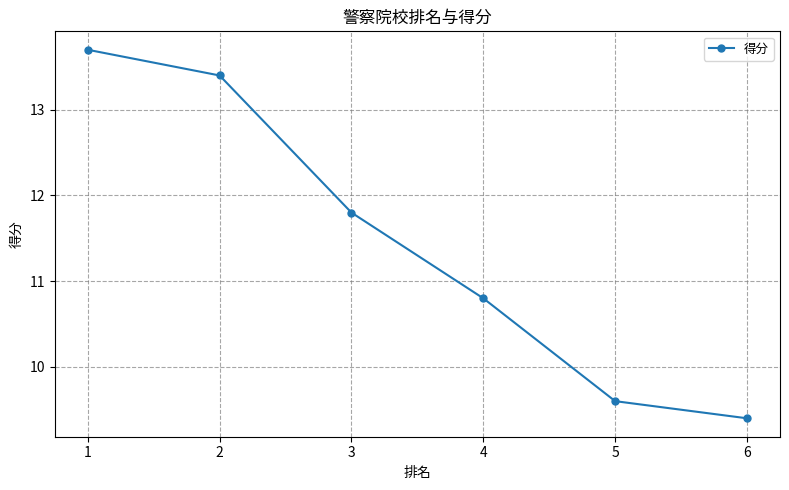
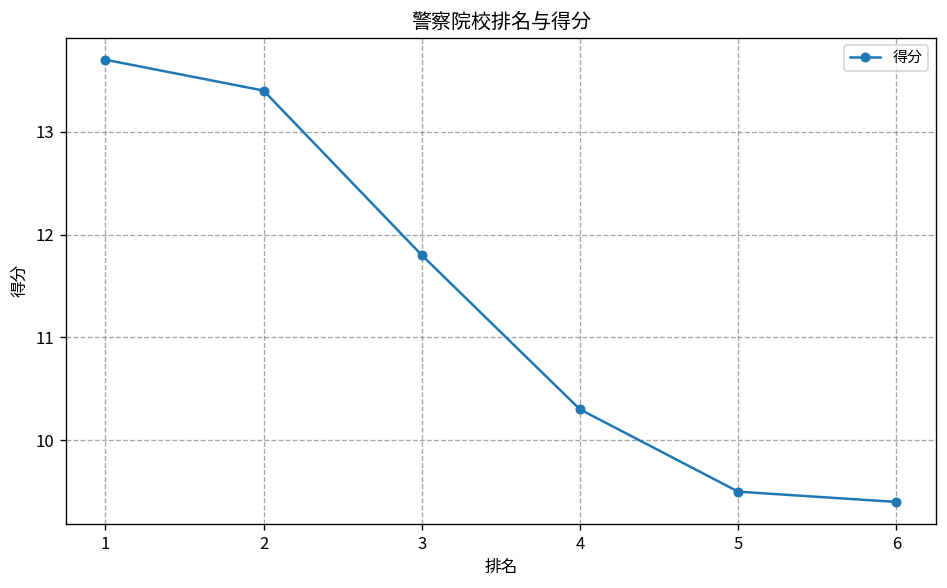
  {
    "1": 13.7,
    "2": 13.4,
    "3": 11.8,
-   "4": 10.8,
-   "5": 9.6,
+   "4": 10.3,
+   "5": 9.5,
    "6": 9.4
  }
